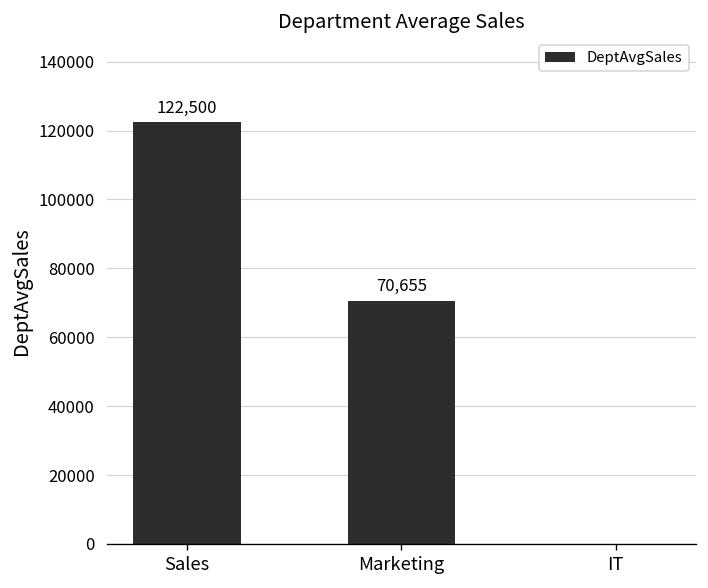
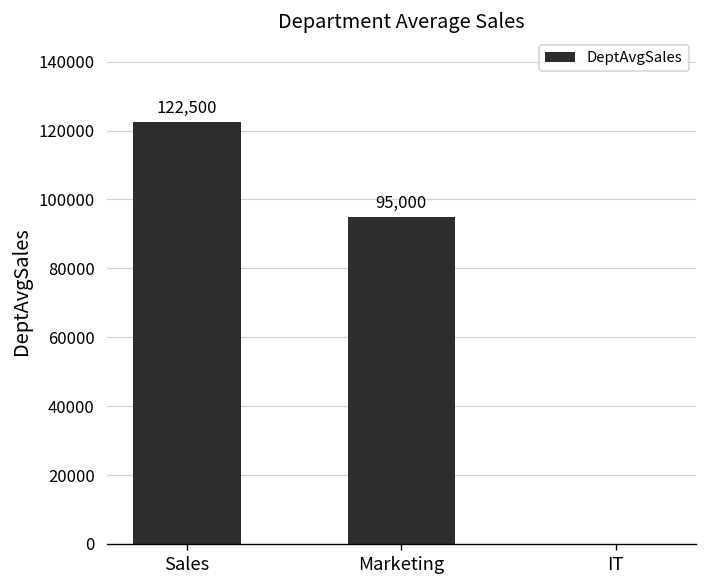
  {
    "Sales": "122,500",
-   "Marketing": "70,655"
+   "Marketing": "95,000"
  }
